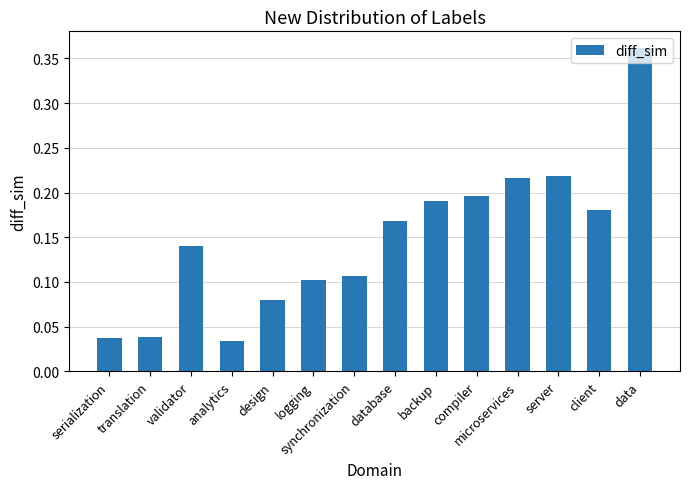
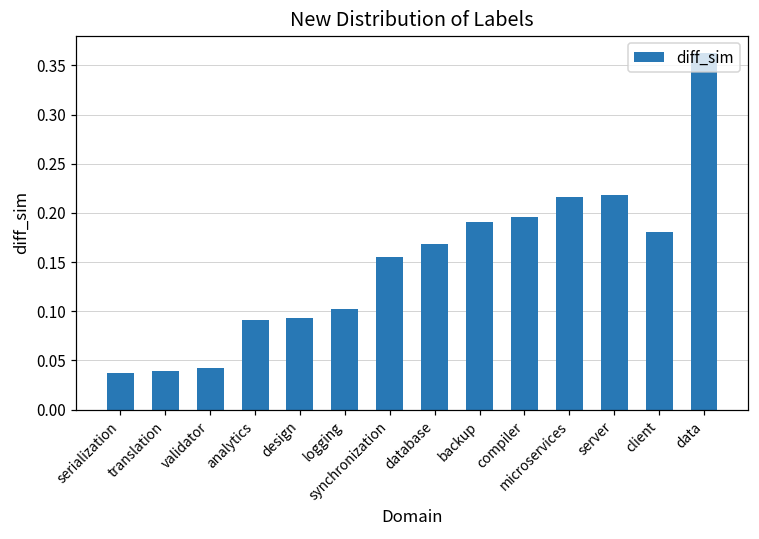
  {
    "serialization": 0.04,
    "translation": 0.04,
-   "validator": 0.14,
-   "analytics": 0.03,
-   "design": 0.08,
+   "validator": 0.04,
+   "analytics": 0.09,
+   "design": 0.09,
    "logging": 0.10,
-   "synchronization": 0.11,
+   "synchronization": 0.16,
    "database": 0.17,
    "backup": 0.19,
    "compiler": 0.20,
    "microservices": 0.22,
    "server": 0.22,
    "client": 0.18
  }
